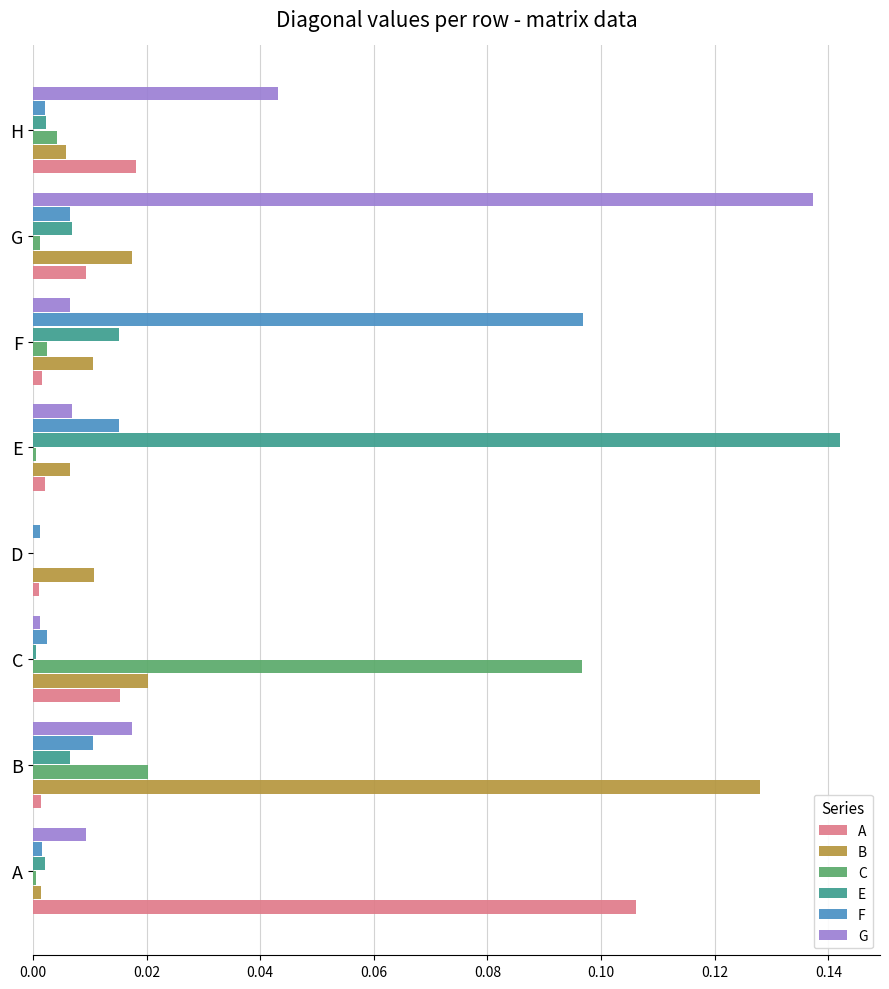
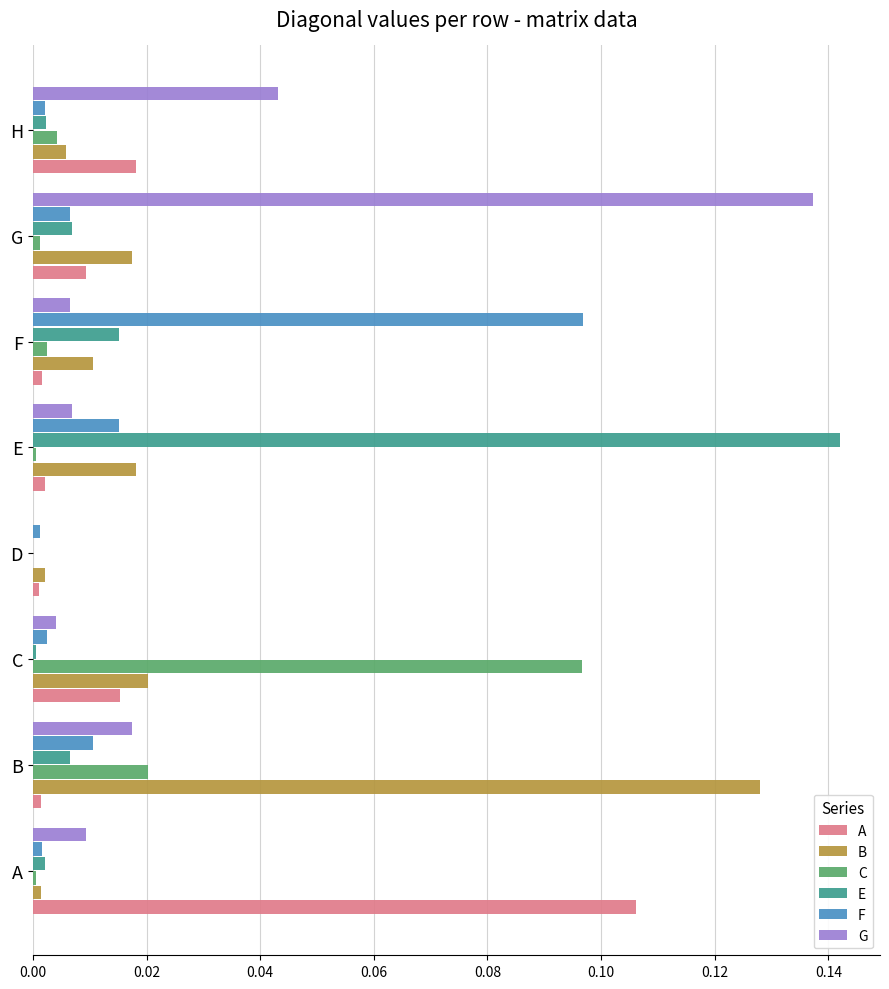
  {
    "A": {
      "H": 0.018,
      "G": 0.009,
      "F": 0.002,
      "E": 0.002,
      "D": 0.001,
      "C": 0.015,
      "B": 0.001,
      "A": 0.106
    },
    "B": {
      "H": 0.006,
      "G": 0.017,
      "F": 0.011,
-     "E": 0.007,
-     "D": 0.011,
+     "E": 0.018,
+     "D": 0.002,
      "C": 0.020,
      "B": 0.128,
      "A": 0.001
    },
    "G": {
      "H": 0.043,
      "G": 0.137,
      "F": 0.006,
      "E": 0.007,
      "D": 0.000,
-     "C": 0.001,
+     "C": 0.004,
      "B": 0.017,
      "A": 0.009
    }
  }
